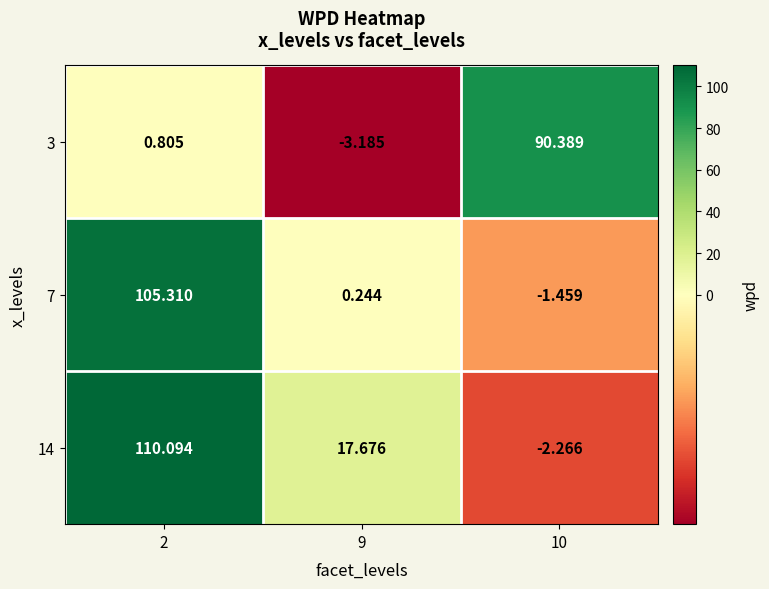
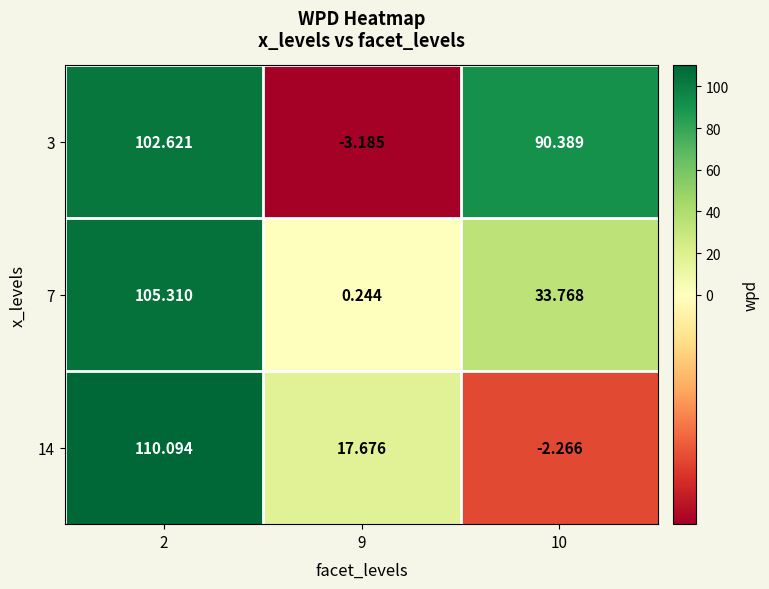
  {
    "3": {
-     "2": 0.805,
+     "2": 102.621,
      "9": -3.185,
      "10": 90.389
    },
    "7": {
      "2": 105.310,
      "9": 0.244,
-     "10": -1.459
+     "10": 33.768
    },
    "14": {
      "2": 110.094,
      "9": 17.676,
      "10": -2.266
    }
  }
